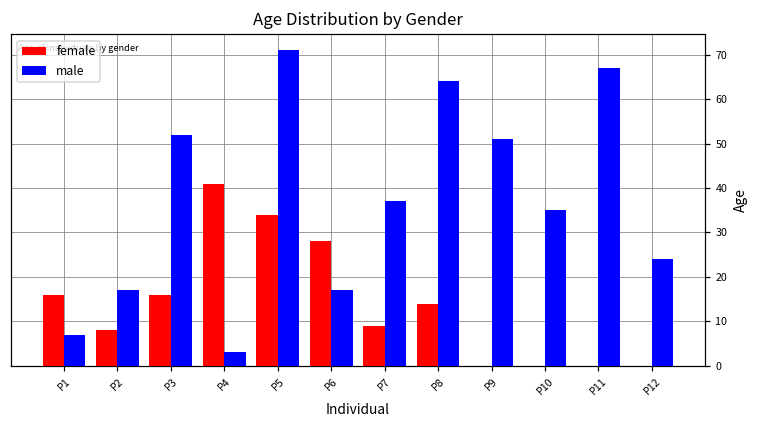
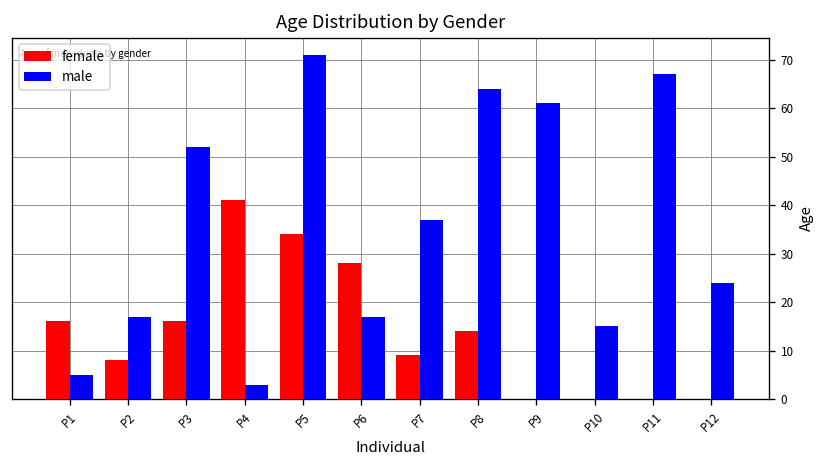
  {
    "male": {
-     "P1": 7,
+     "P1": 5,
      "P2": 17,
      "P3": 52,
      "P4": 3,
      "P5": 71,
      "P6": 17,
      "P7": 37,
      "P8": 64,
-     "P9": 51,
-     "P10": 35,
+     "P9": 61,
+     "P10": 15,
      "P11": 67,
      "P12": 24
    }
  }
